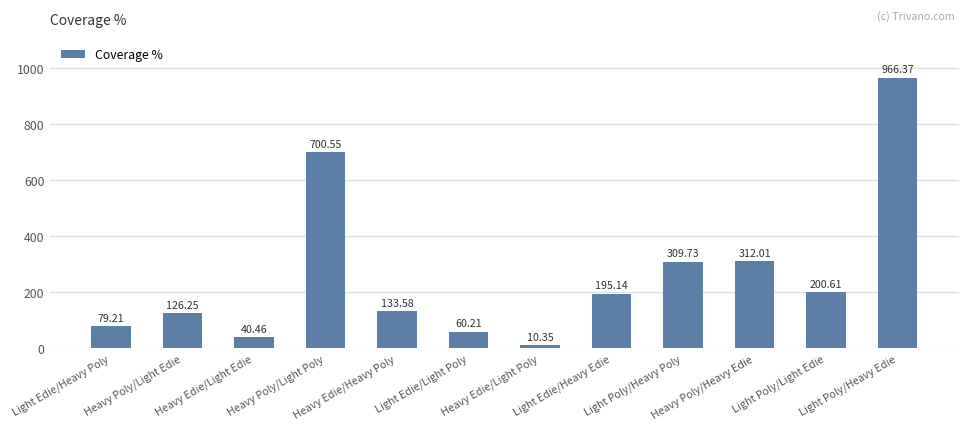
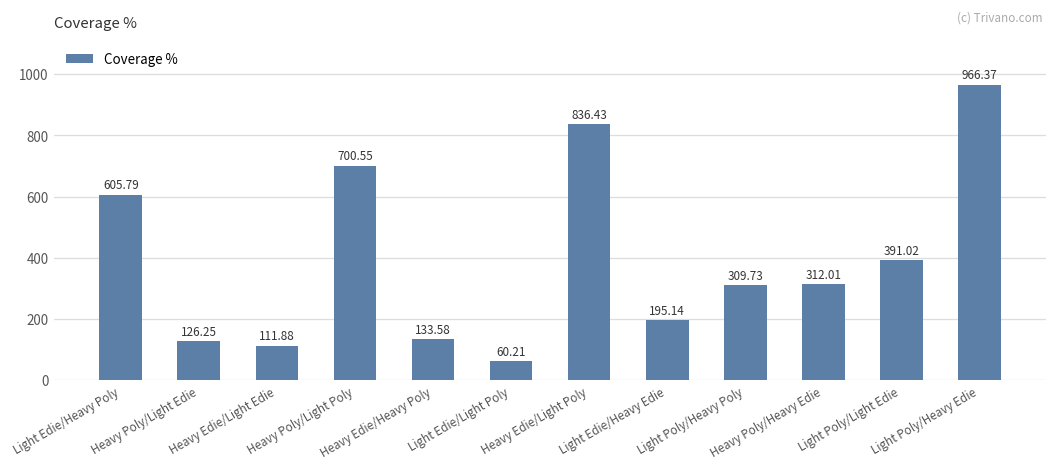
  {
-   "Light Edie/Heavy Poly": 79.21,
+   "Light Edie/Heavy Poly": 605.79,
    "Heavy Poly/Light Edie": 126.25,
-   "Heavy Edie/Light Edie": 40.46,
+   "Heavy Edie/Light Edie": 111.88,
    "Heavy Poly/Light Poly": 700.55,
    "Heavy Edie/Heavy Poly": 133.58,
    "Light Edie/Light Poly": 60.21,
-   "Heavy Edie/Light Poly": 10.35,
+   "Heavy Edie/Light Poly": 836.43,
    "Light Edie/Heavy Edie": 195.14,
    "Light Poly/Heavy Poly": 309.73,
    "Heavy Poly/Heavy Edie": 312.01,
-   "Light Poly/Light Edie": 200.61,
+   "Light Poly/Light Edie": 391.02,
    "Light Poly/Heavy Edie": 966.37
  }
